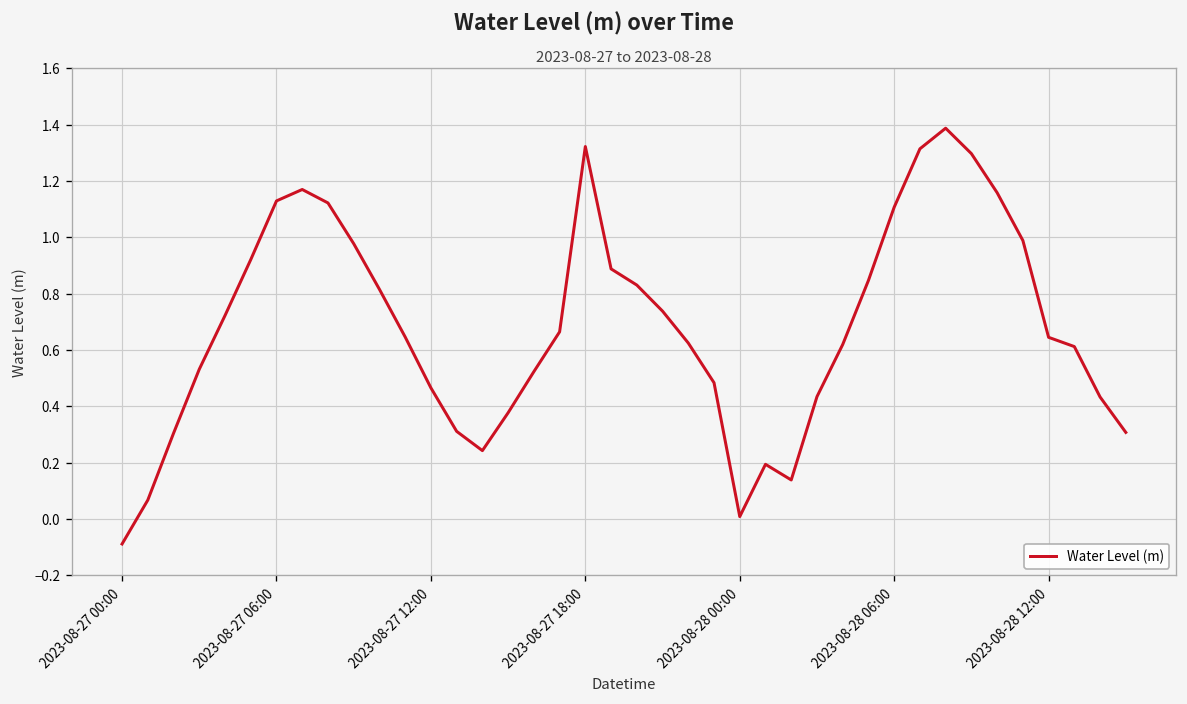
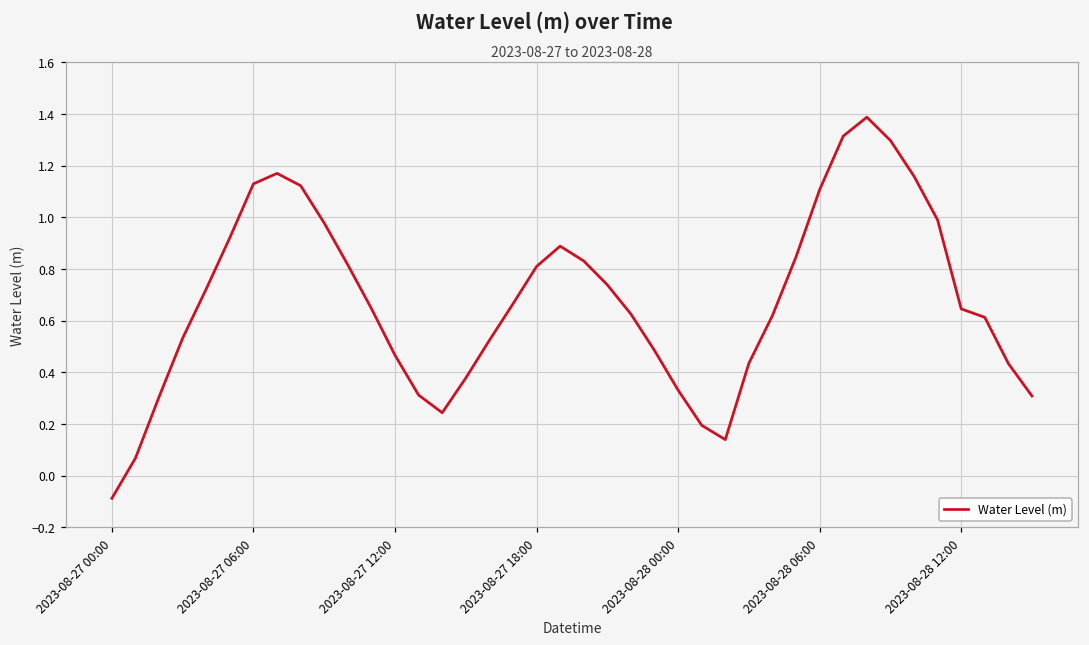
  {
    "2023-08-27 00:00": -0.09,
    "2023-08-27 06:00": 1.13,
    "2023-08-27 12:00": 0.47,
-   "2023-08-27 18:00": 1.32,
-   "2023-08-28 00:00": 0.01,
+   "2023-08-27 18:00": 0.81,
+   "2023-08-28 00:00": 0.33,
    "2023-08-28 06:00": 1.11,
    "2023-08-28 12:00": 0.65
  }
